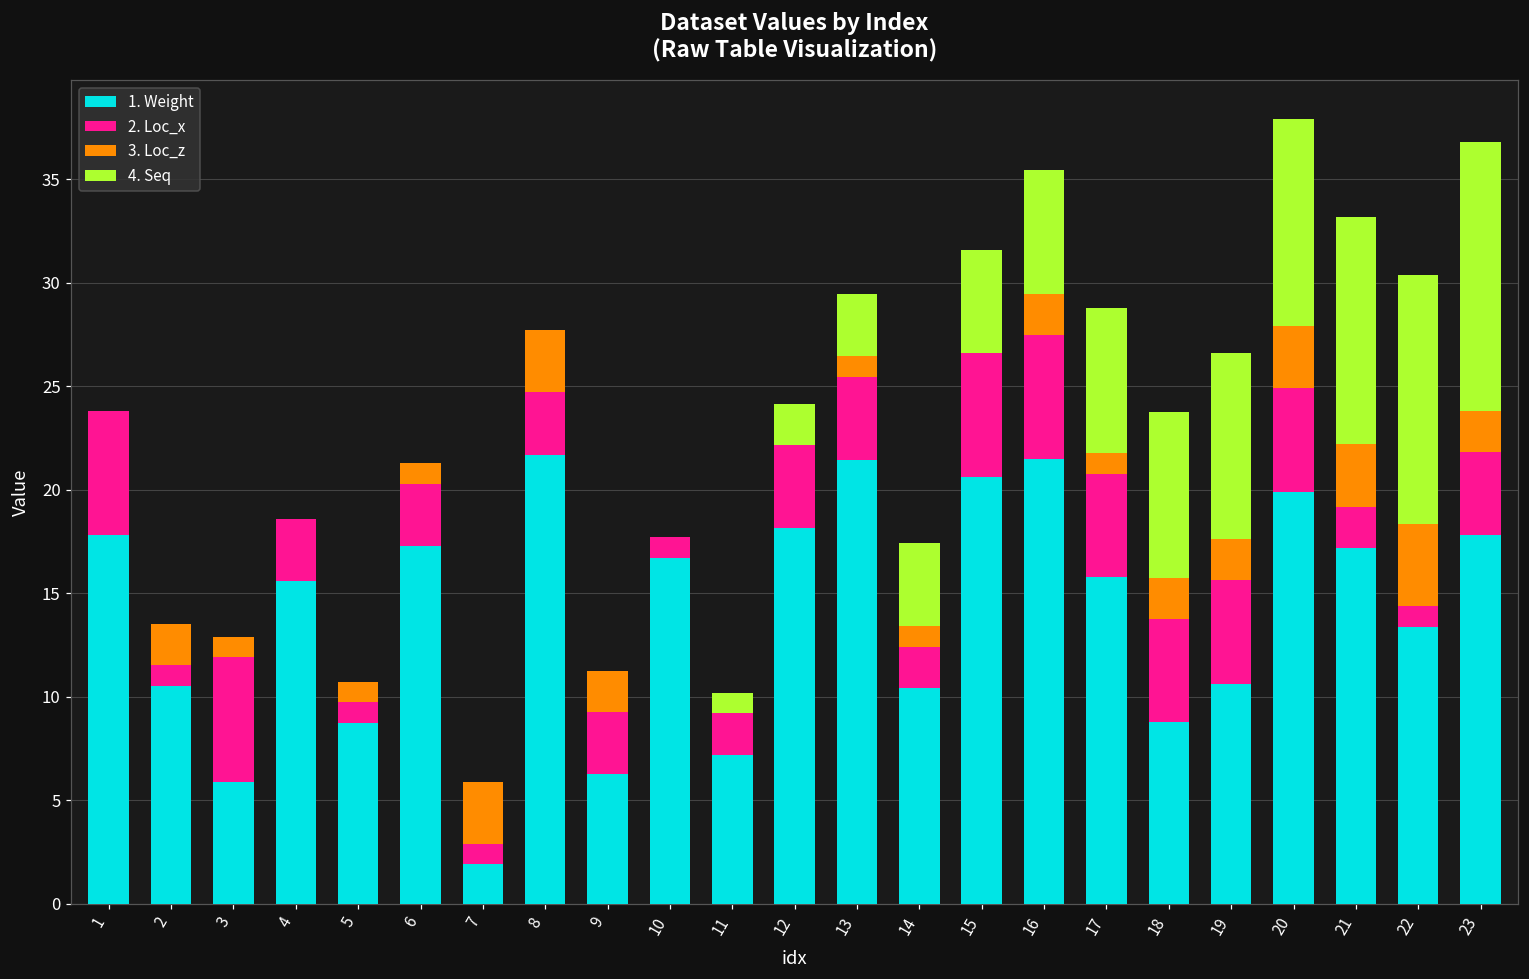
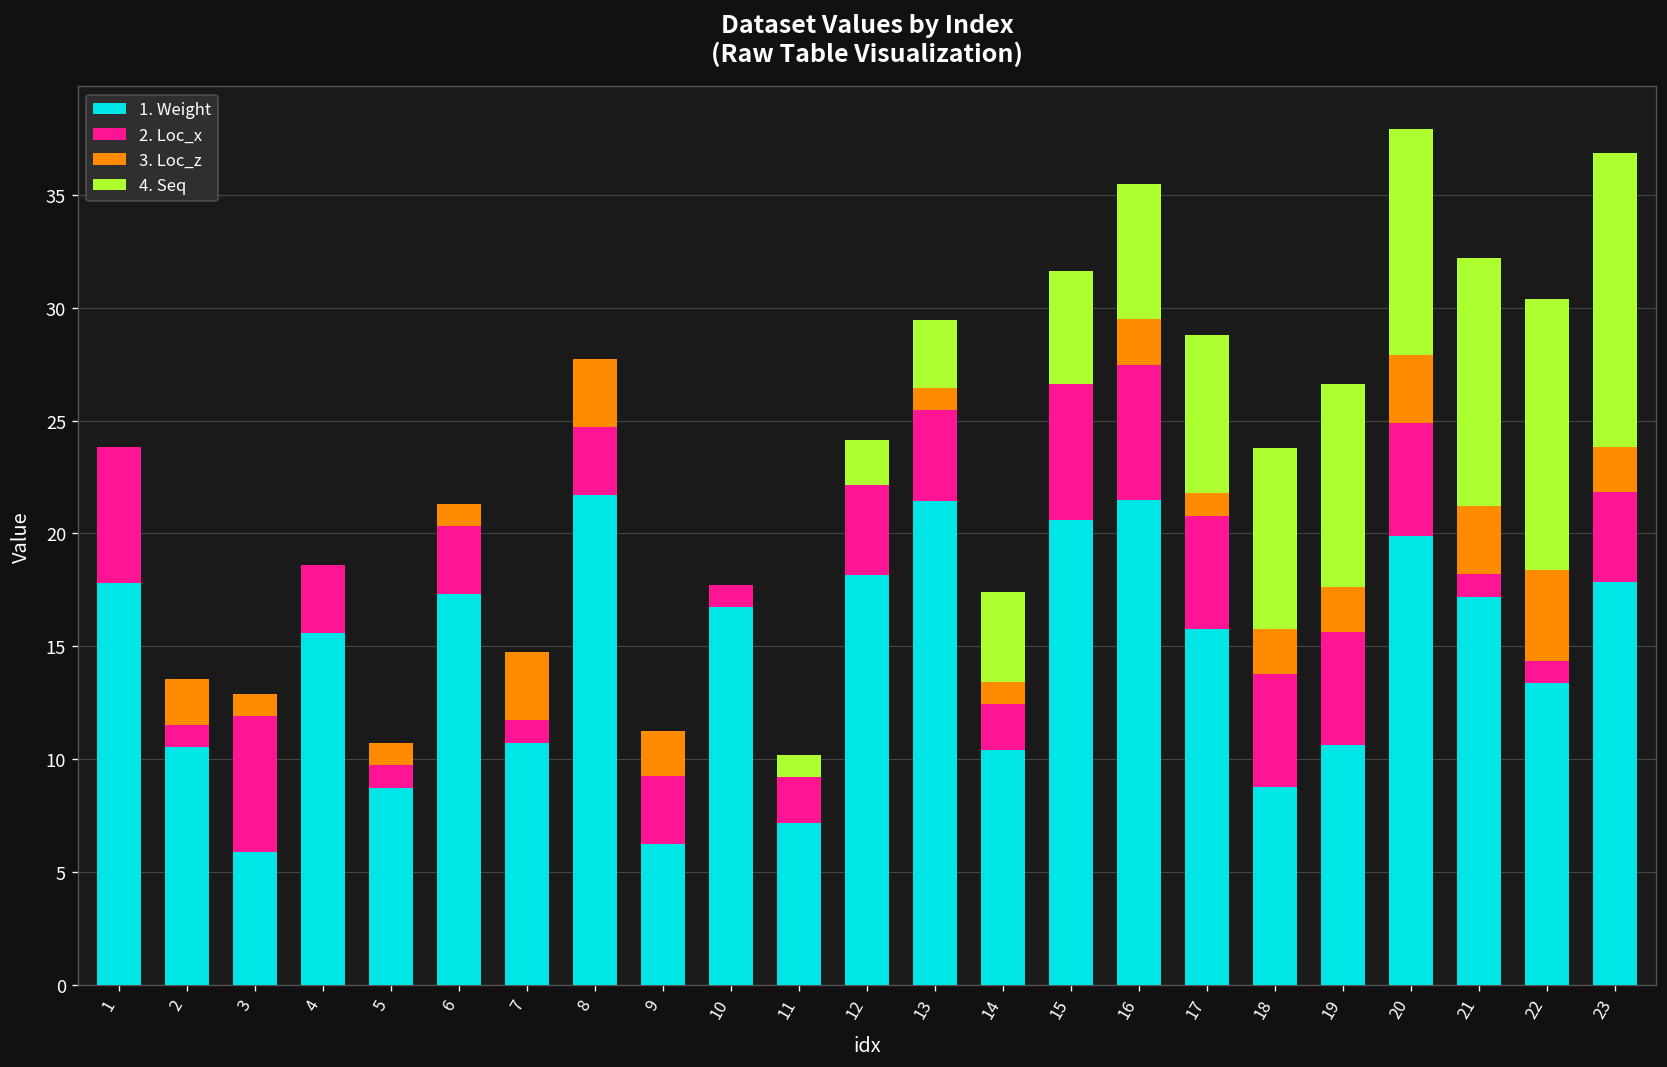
  {
    "1. Weight": {
      "1": 17.8,
      "2": 10.5,
      "3": 5.9,
      "4": 15.6,
      "5": 8.7,
      "6": 17.3,
-     "7": 1.9,
+     "7": 10.7,
      "8": 21.7,
      "9": 6.3,
      "10": 16.7,
      "11": 7.2,
      "12": 18.2,
      "13": 21.5,
      "14": 10.4,
      "15": 20.6,
      "16": 21.5,
      "17": 15.8,
      "18": 8.8,
      "19": 10.6,
      "20": 19.9,
      "21": 17.2,
      "22": 13.4,
      "23": 17.8
    },
    "2. Loc_x": {
      "1": 6,
      "2": 1,
      "3": 6,
      "4": 3,
      "5": 1,
      "6": 3,
      "7": 1,
      "8": 3,
      "9": 3,
      "10": 1,
      "11": 2,
      "12": 4,
      "13": 4,
      "14": 2,
      "15": 6,
      "16": 6,
      "17": 5,
      "18": 5,
      "19": 5,
      "20": 5,
-     "21": 2,
+     "21": 1,
      "22": 1,
      "23": 4
    },
    "3. Loc_z": {
      "1": 0.0,
      "2": 2.0,
      "3": 1.0,
      "4": 0.0,
      "5": 1.0,
      "6": 1.0,
      "7": 3.0,
      "8": 3.0,
      "9": 2.0,
      "10": 0.0,
      "11": 0.0,
      "12": 0.0,
      "13": 1.0,
      "14": 1.0,
      "15": 0.0,
      "16": 2.0,
      "17": 1.0,
      "18": 2.0,
      "19": 2.0,
      "20": 3.0,
      "21": 3.0,
      "22": 4.0,
      "23": 2.0
    },
    "4. Seq": {
      "1": 0.0,
      "2": 0.0,
      "3": 0.0,
      "4": 0.0,
      "5": 0.0,
      "6": 0.0,
      "7": 0.0,
      "8": 0.0,
      "9": 0.0,
      "10": 0.0,
      "11": 1.0,
      "12": 2.0,
      "13": 3.0,
      "14": 4.0,
      "15": 5.0,
      "16": 6.0,
      "17": 7.0,
      "18": 8.0,
      "19": 9.0,
      "20": 10.0,
      "21": 11.0,
      "22": 12.0,
      "23": 13.0
    }
  }
